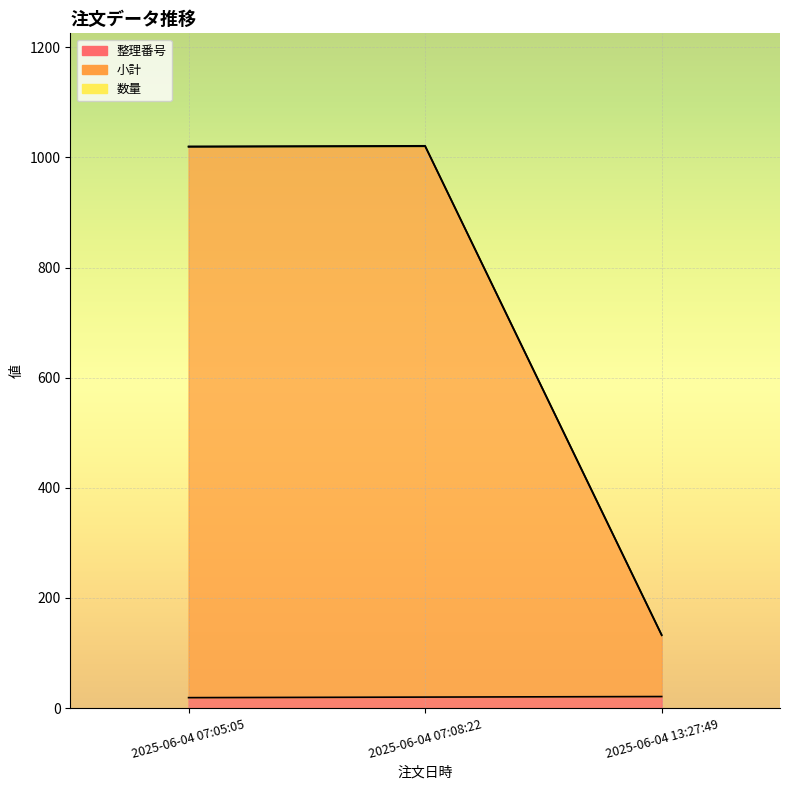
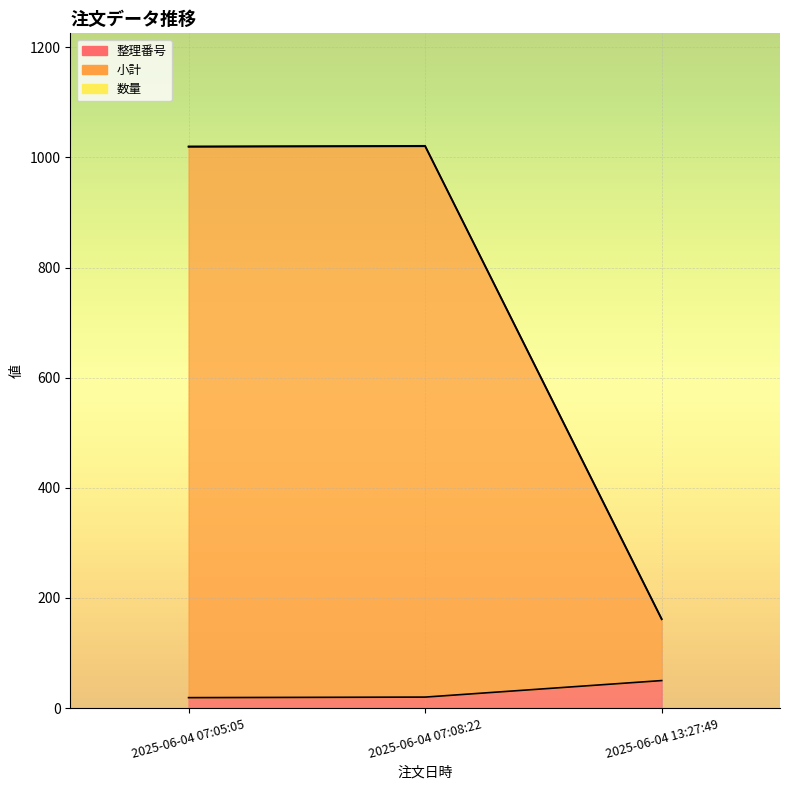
  {
    "整理番号": {
      "2025-06-04 07:05:05": 20,
      "2025-06-04 07:08:22": 20,
-     "2025-06-04 13:27:49": 20
+     "2025-06-04 13:27:49": 50
    }
  }
